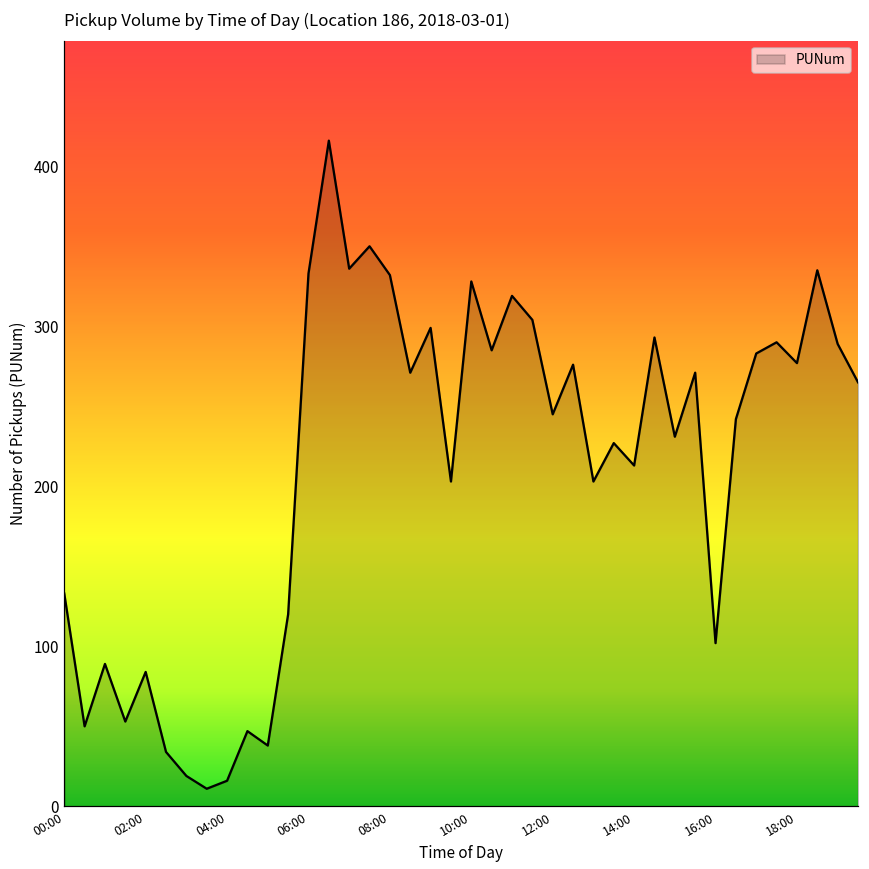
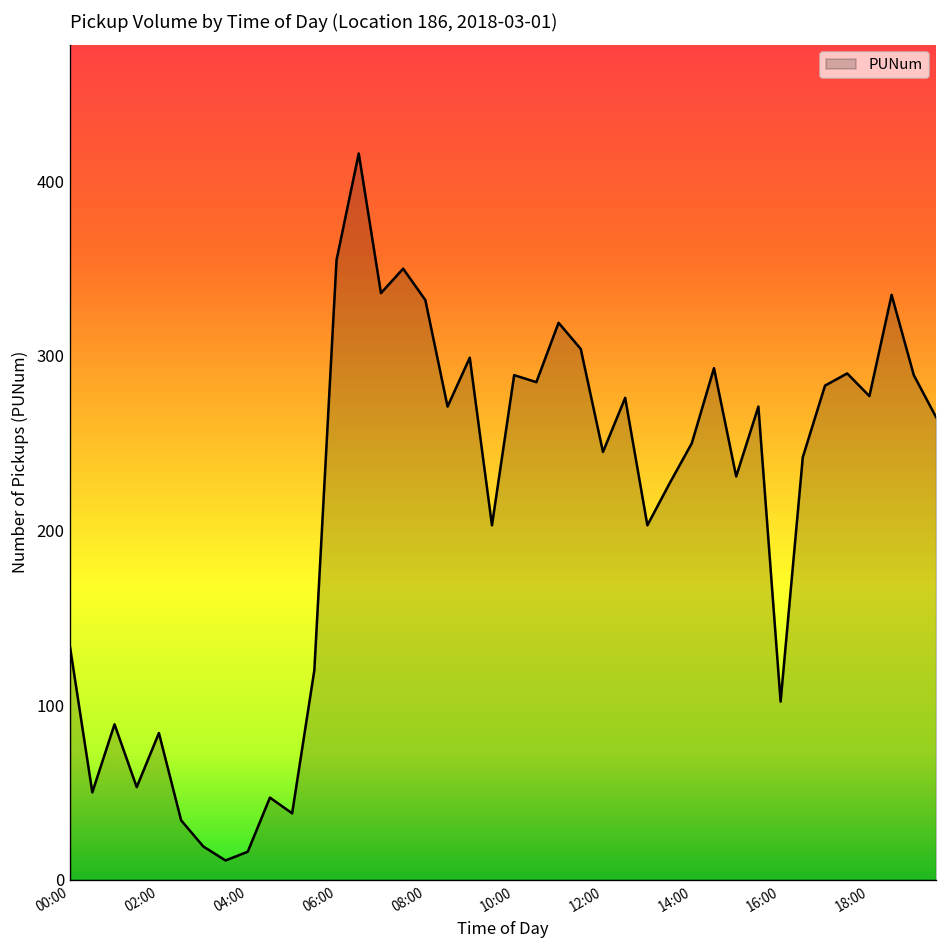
  {
    "00:00": 133,
    "02:00": 84,
    "04:00": 16,
-   "06:00": 333,
+   "06:00": 355,
    "08:00": 332,
-   "10:00": 328,
+   "10:00": 289,
    "12:00": 245,
-   "14:00": 213,
+   "14:00": 250,
    "16:00": 102,
    "18:00": 277
  }
